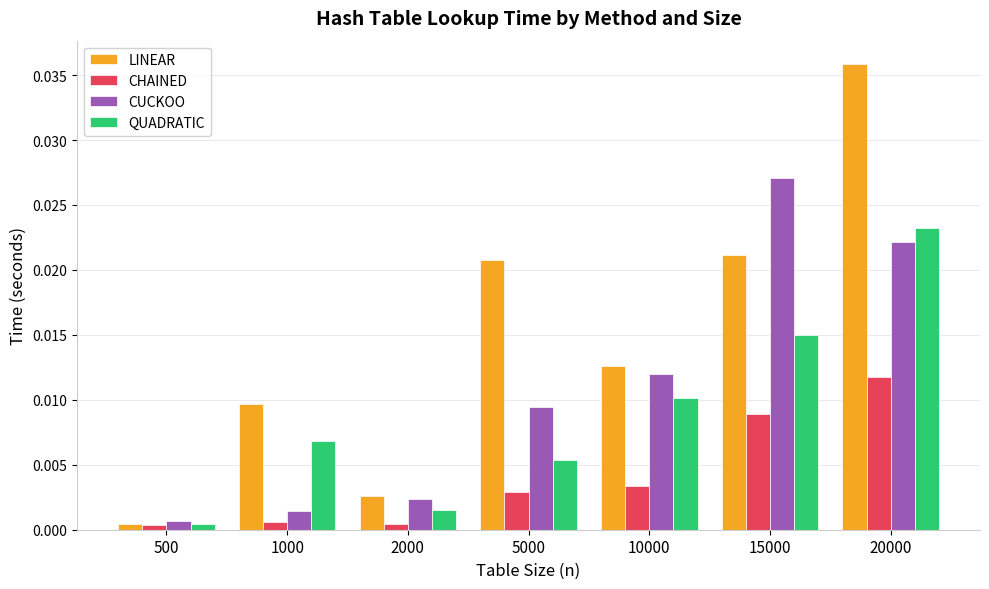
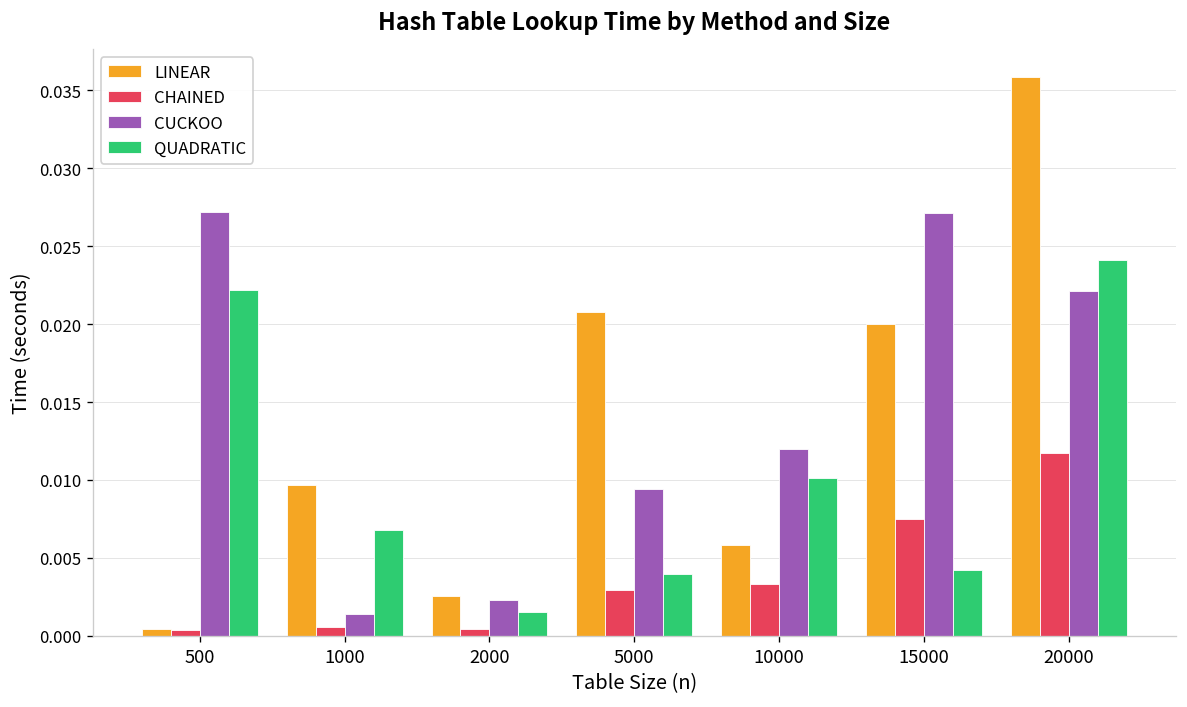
  {
    "LINEAR": {
      "500": 0.0005,
      "1000": 0.0097,
      "2000": 0.0026,
      "5000": 0.0208,
-     "10000": 0.0126,
-     "15000": 0.0212,
+     "10000": 0.0058,
+     "15000": 0.0200,
      "20000": 0.0359
    },
    "CHAINED": {
      "500": 0.0004,
      "1000": 0.0006,
      "2000": 0.0004,
      "5000": 0.0029,
      "10000": 0.0033,
-     "15000": 0.0089,
+     "15000": 0.0075,
      "20000": 0.0118
    },
    "CUCKOO": {
-     "500": 0.0007,
+     "500": 0.0272,
      "1000": 0.0014,
      "2000": 0.0023,
      "5000": 0.0094,
      "10000": 0.0120,
      "15000": 0.0271,
      "20000": 0.0221
    },
    "QUADRATIC": {
-     "500": 0.0004,
+     "500": 0.0222,
      "1000": 0.0068,
      "2000": 0.0015,
-     "5000": 0.0054,
+     "5000": 0.0039,
      "10000": 0.0101,
-     "15000": 0.0150,
-     "20000": 0.0232
+     "15000": 0.0042,
+     "20000": 0.0241
    }
  }
